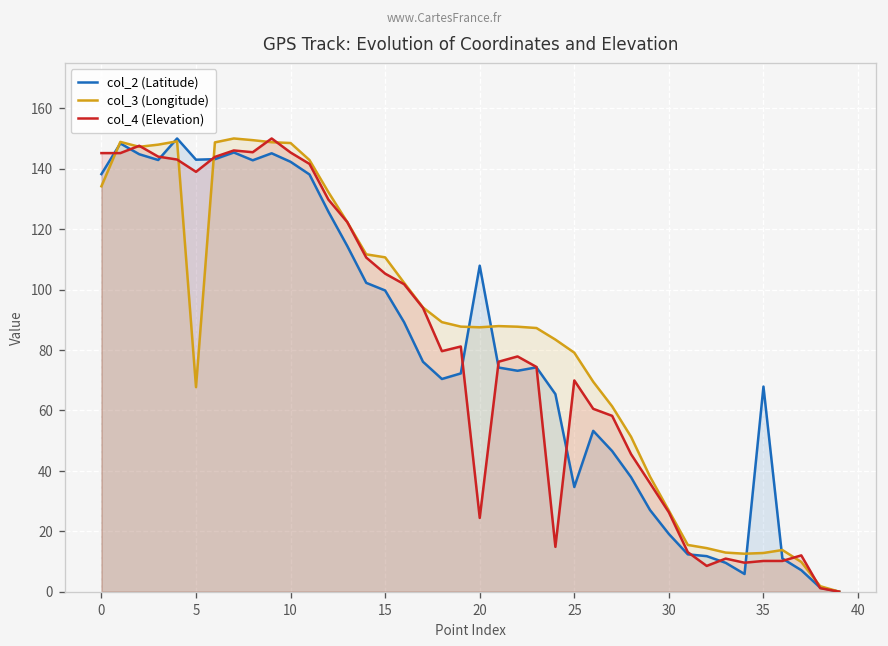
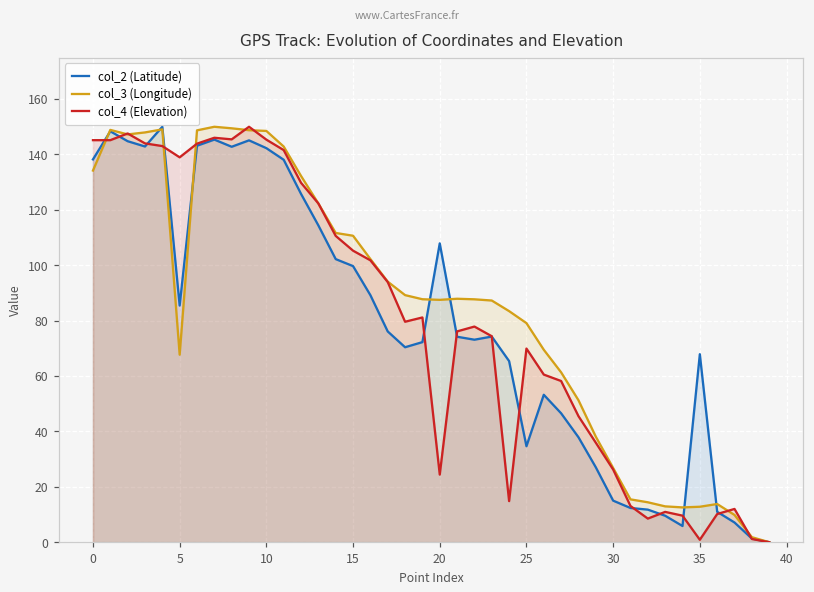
  {
    "col_2 (Latitude)": {
      "0": 138,
-     "5": 143,
+     "5": 85,
      "10": 142,
      "15": 100,
      "20": 108,
      "25": 35,
-     "30": 19,
+     "30": 15,
      "35": 68
    },
    "col_3 (Longitude)": {
      "0": 134,
      "5": 68,
      "10": 148,
      "15": 111,
      "20": 88,
      "25": 79,
      "35": 13
    },
    "col_4 (Elevation)": {
      "0": 145,
      "5": 139,
      "10": 145,
      "15": 105,
      "20": 24,
      "25": 70,
-     "35": 10
+     "35": 1
    }
  }
